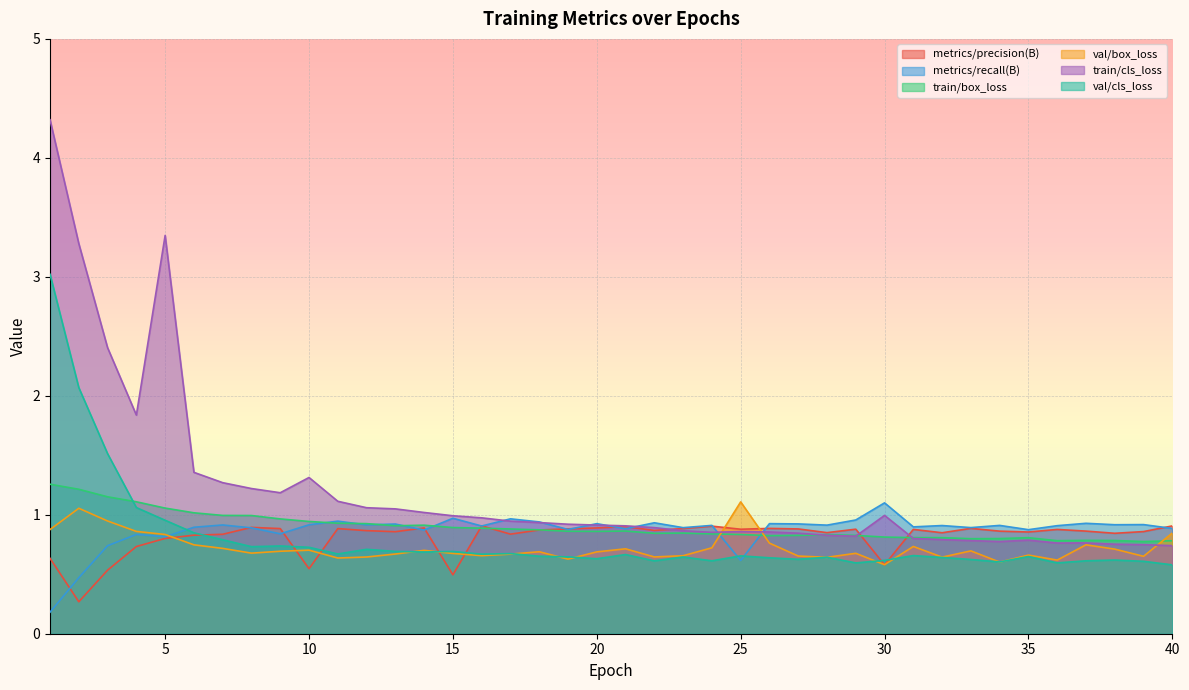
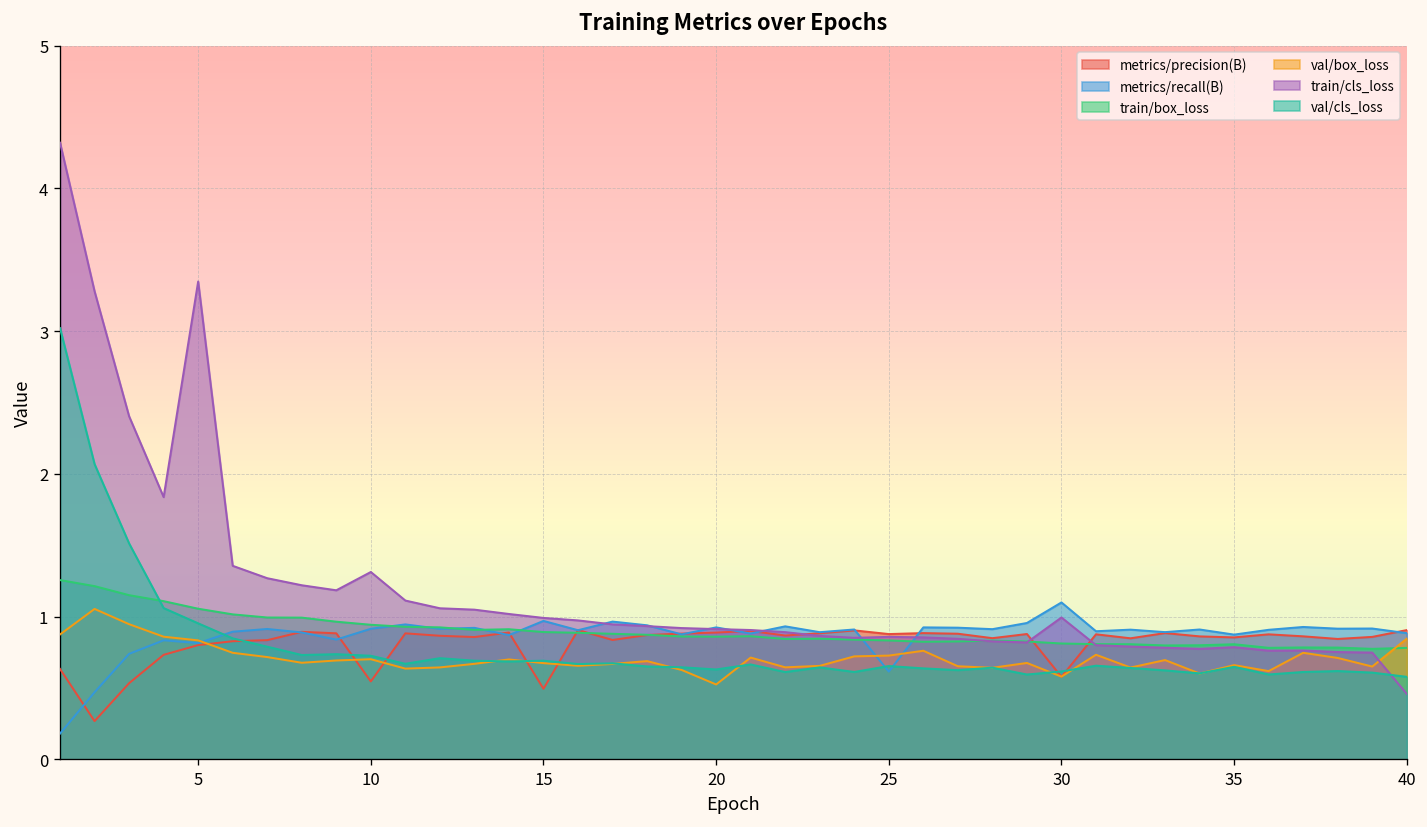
  {
    "metrics/precision(B)": {
      "10": 0.55,
      "15": 0.50,
      "20": 0.89,
      "40": 0.91
    },
    "metrics/recall(B)": {
      "10": 0.92,
      "25": 0.62,
      "30": 1.10,
      "40": 0.88
    },
    "val/box_loss": {
      "10": 0.70,
-     "20": 0.69,
-     "25": 1.11,
+     "20": 0.53,
+     "25": 0.73,
      "40": 0.85
    },
    "train/cls_loss": {
      "5": 3.35,
      "10": 1.31,
      "30": 0.99,
-     "40": 0.74
+     "40": 0.46
    }
  }
